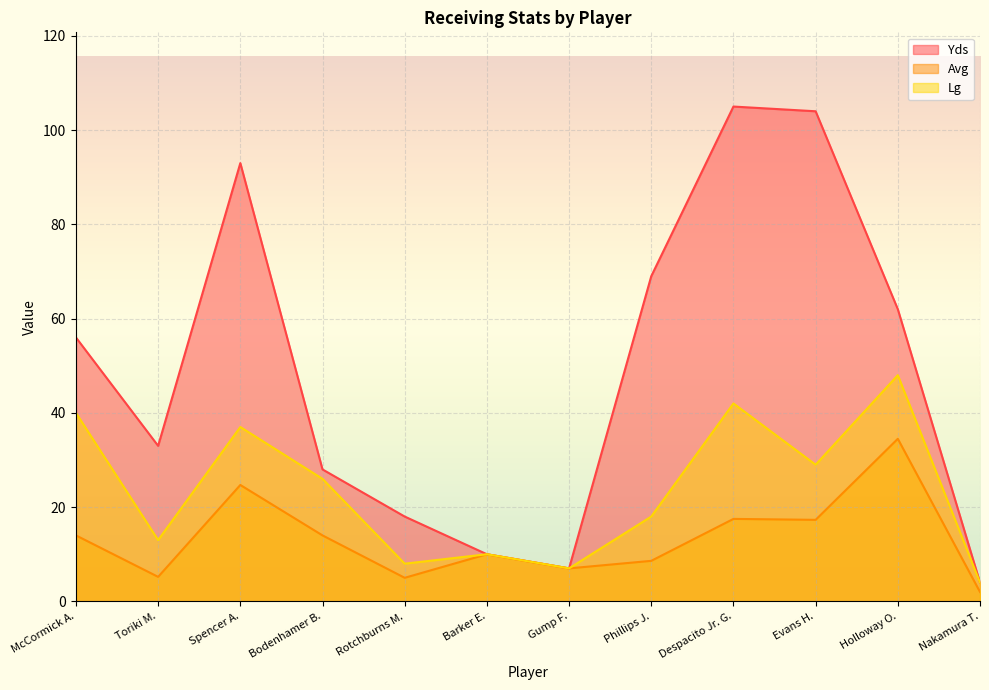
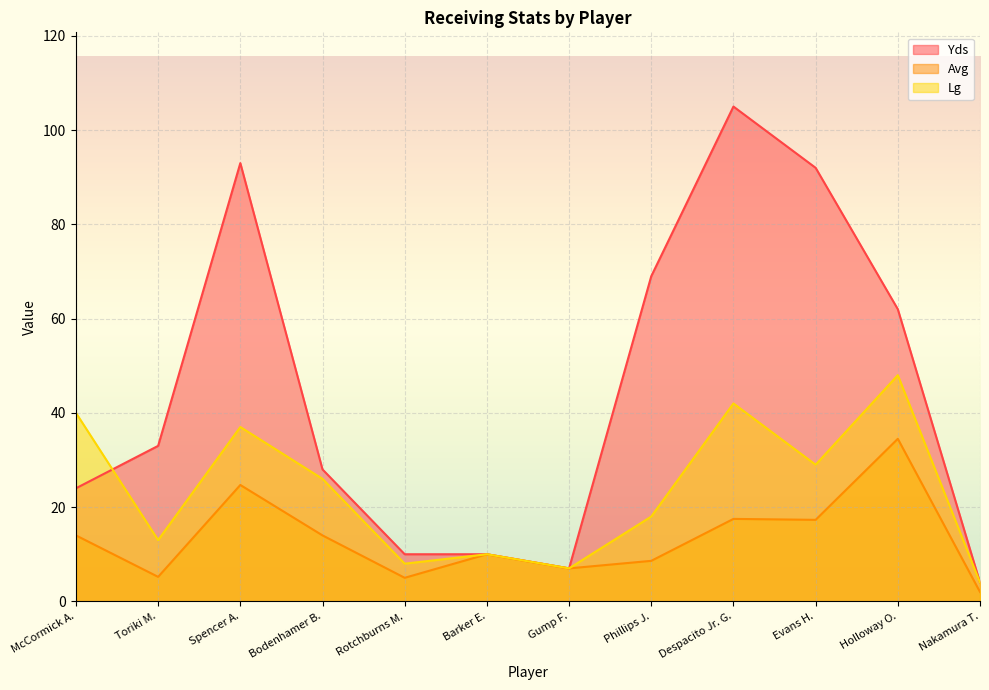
  {
    "Yds": {
-     "McCormick A.": 56,
+     "McCormick A.": 24,
      "Toriki M.": 33,
      "Spencer A.": 93,
      "Bodenhamer B.": 28,
-     "Rotchburns M.": 18,
+     "Rotchburns M.": 10,
      "Phillips J.": 69,
      "Despacito Jr. G.": 105,
-     "Evans H.": 104,
+     "Evans H.": 92,
      "Holloway O.": 62
    }
  }
